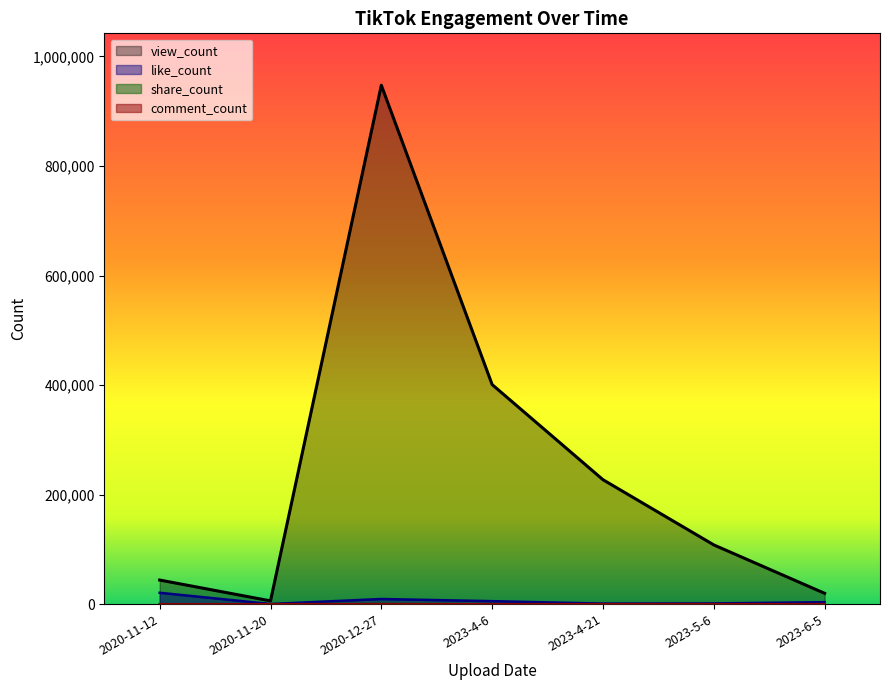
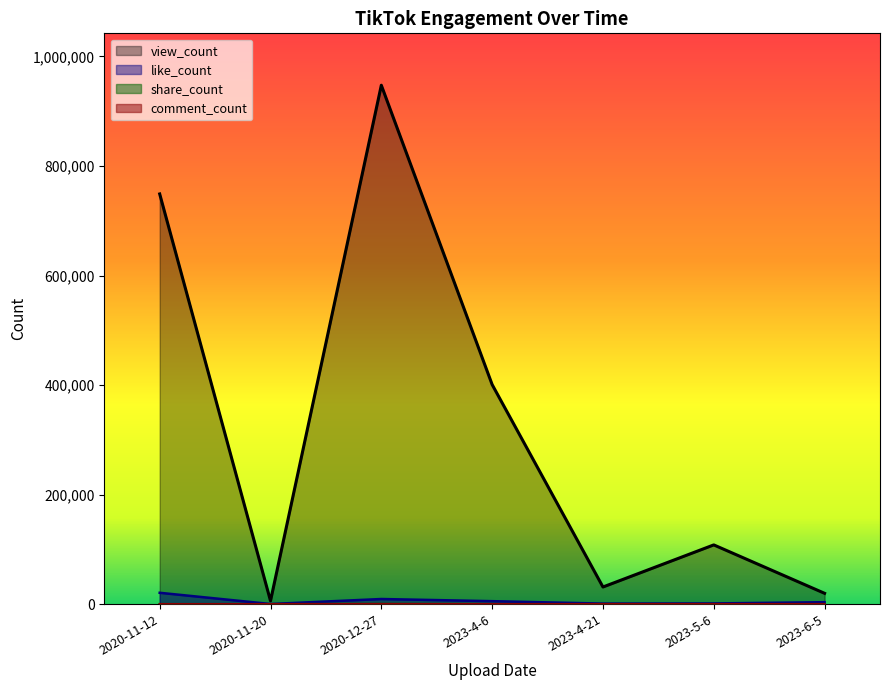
  {
    "view_count": {
-     "2020-11-12": "40,000",
+     "2020-11-12": "750,000",
      "2020-11-20": "10,000",
      "2020-12-27": "950,000",
      "2023-4-6": "400,000",
-     "2023-4-21": "230,000",
+     "2023-4-21": "30,000",
      "2023-5-6": "110,000",
      "2023-6-5": "20,000"
    },
    "like_count": {
      "2020-11-12": "20,000",
      "2020-12-27": "10,000",
      "2023-4-6": "10,000"
    },
    "comment_count": {
      "2020-11-12": "0",
      "2020-12-27": "0",
      "2023-4-6": "0"
    }
  }
